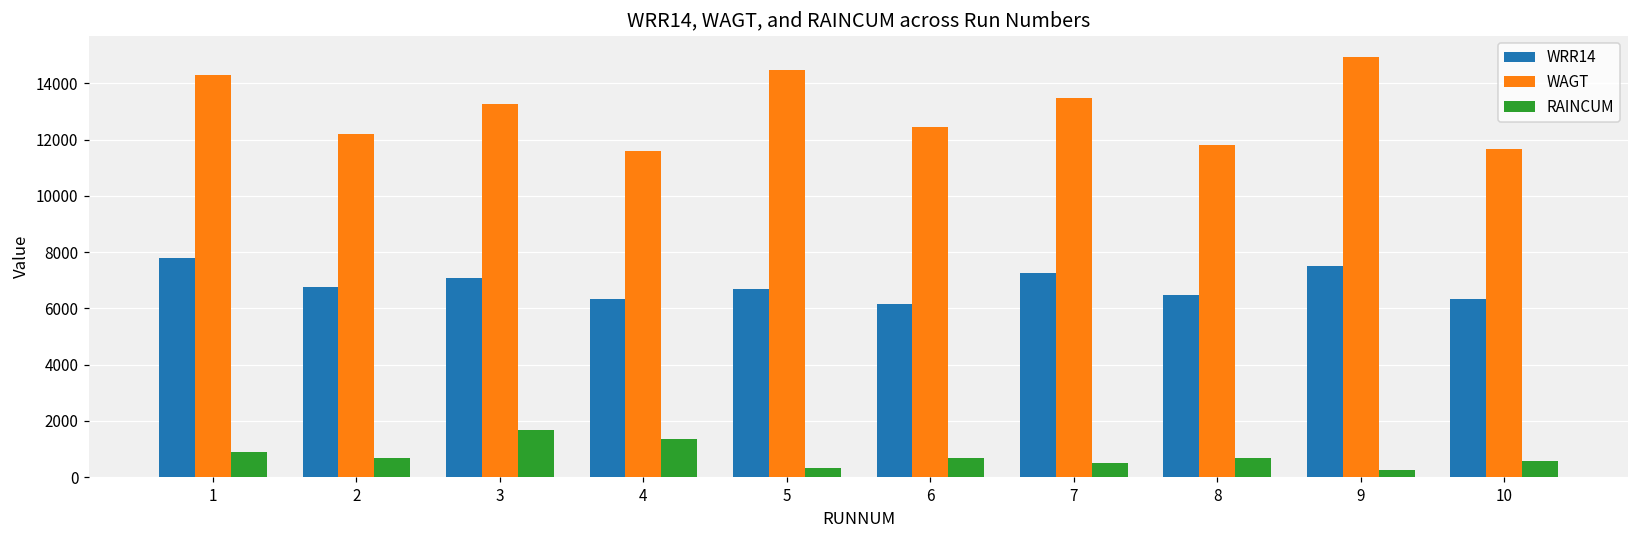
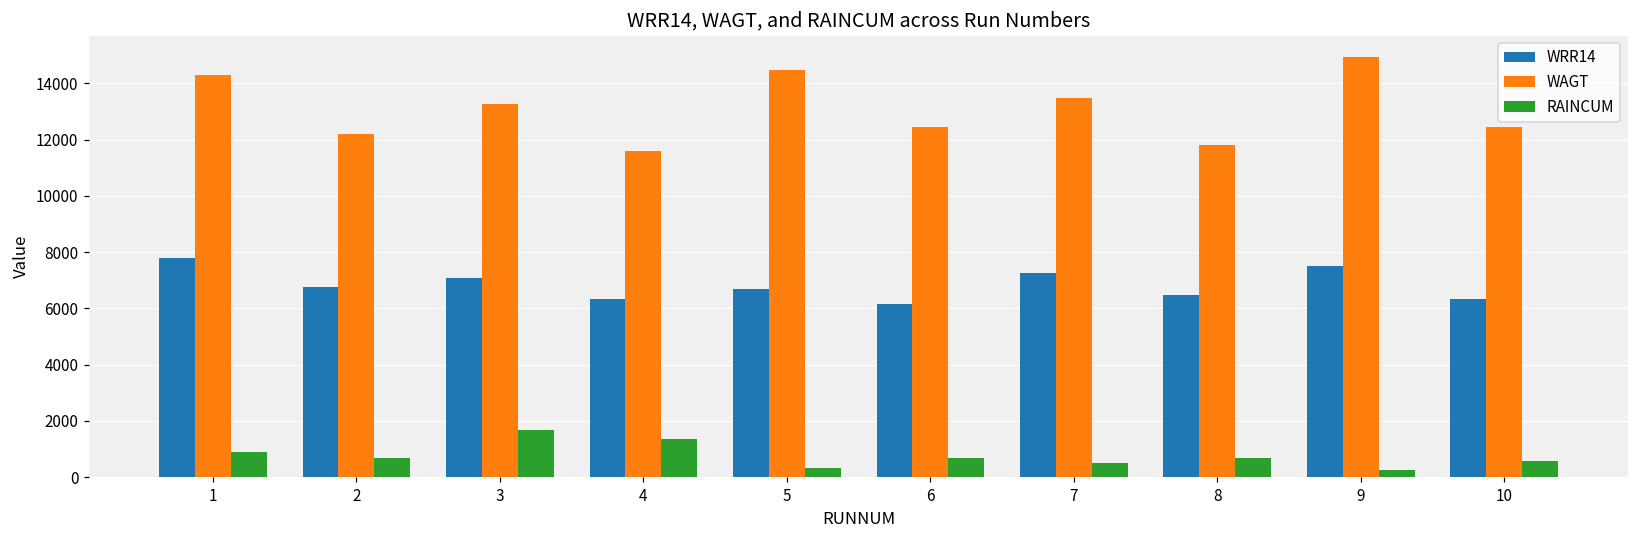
  {
    "WRR14": {
      "1": 7800,
      "2": 6800,
      "3": 7100,
      "4": 6300,
      "5": 6700,
      "6": 6100,
      "7": 7200,
      "8": 6500,
      "9": 7500,
      "10": 6300
    },
    "WAGT": {
      "1": 14300,
      "2": 12200,
      "3": 13300,
      "4": 11600,
      "5": 14500,
      "6": 12500,
      "7": 13500,
      "8": 11800,
      "9": 15000,
-     "10": 11700
+     "10": 12400
    },
    "RAINCUM": {
      "1": 900,
      "2": 700,
      "3": 1700,
      "4": 1400,
      "5": 300,
      "6": 700,
      "7": 500,
      "8": 700,
      "9": 300,
      "10": 600
    }
  }
